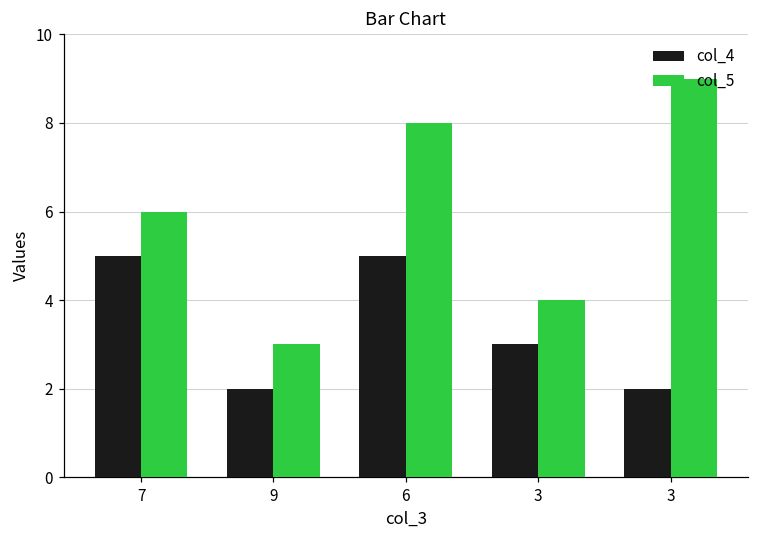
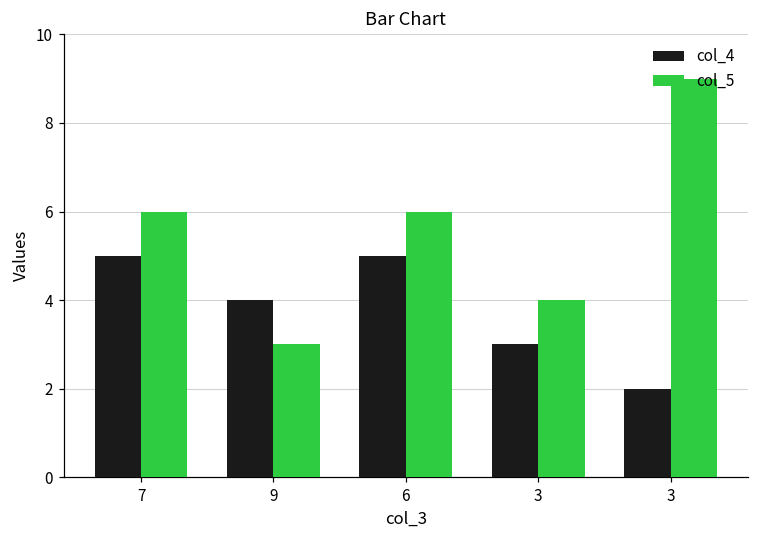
  {
    "col_4": {
      "7": 5,
-     "9": 2,
+     "9": 4,
      "6": 5
    },
    "col_5": {
      "7": 6,
      "9": 3,
-     "6": 8
+     "6": 6
    }
  }
